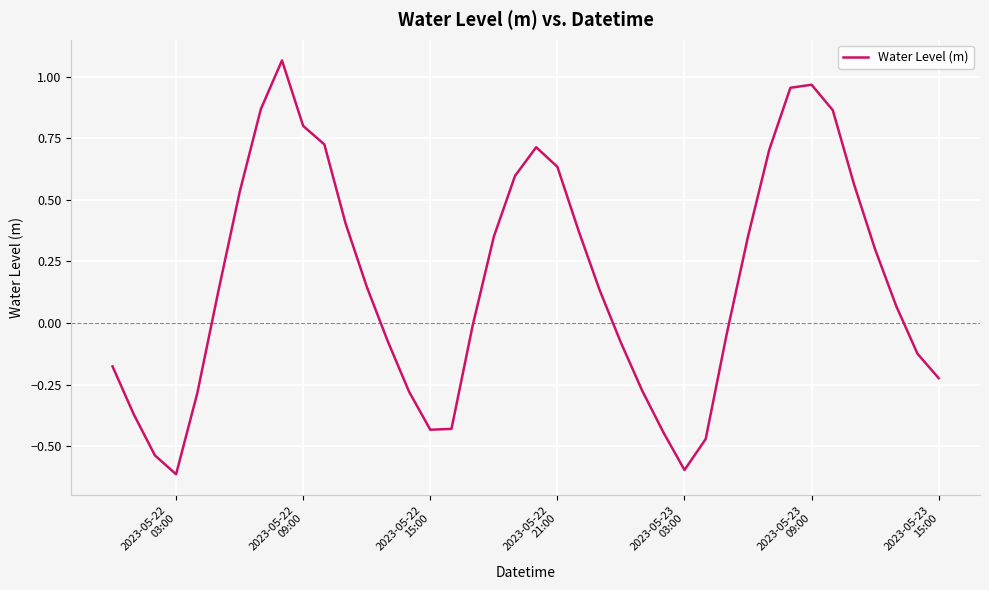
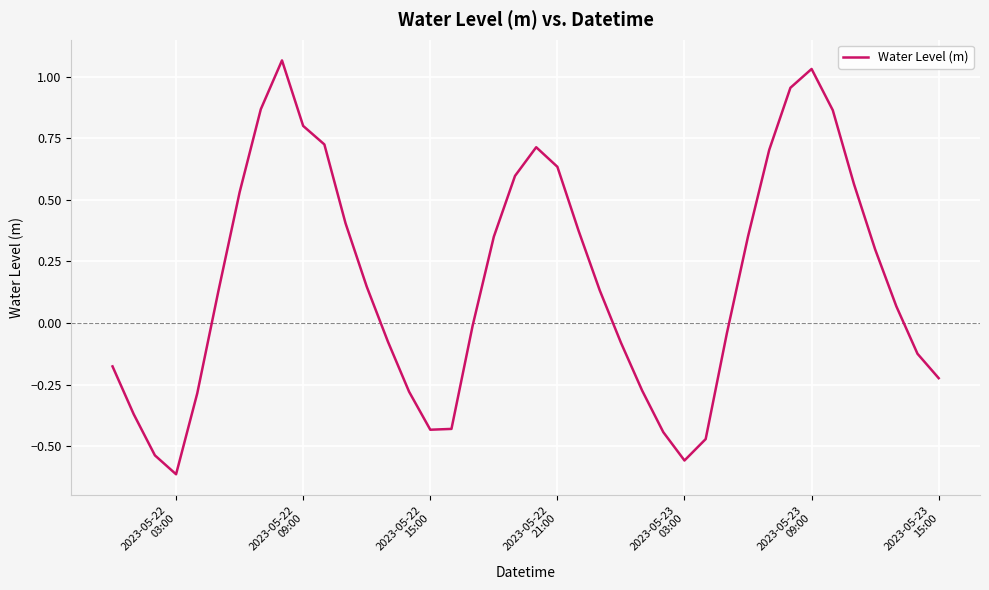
  {
    "2023-05-22 03:00": -0.61,
    "2023-05-22 09:00": 0.80,
    "2023-05-22 15:00": -0.43,
    "2023-05-22 21:00": 0.63,
-   "2023-05-23 03:00": -0.60,
-   "2023-05-23 09:00": 0.97,
+   "2023-05-23 03:00": -0.56,
+   "2023-05-23 09:00": 1.03,
    "2023-05-23 15:00": -0.22
  }
